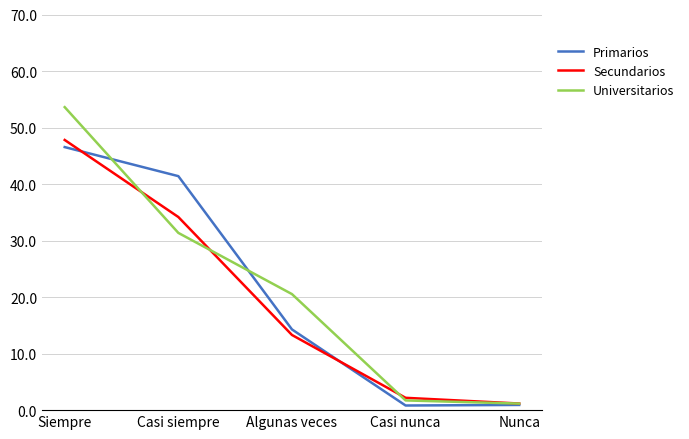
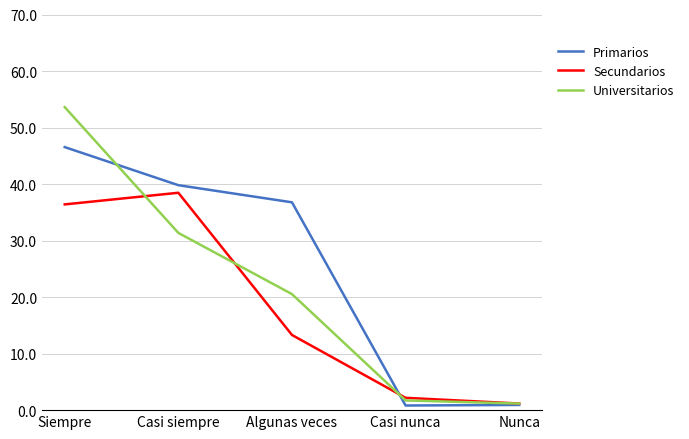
  {
    "Primarios": {
      "Siempre": 47,
-     "Casi siempre": 41,
-     "Algunas veces": 14,
+     "Casi siempre": 40,
+     "Algunas veces": 37,
      "Casi nunca": 1
    },
    "Secundarios": {
-     "Siempre": 48,
-     "Casi siempre": 34,
+     "Siempre": 36,
+     "Casi siempre": 38,
      "Algunas veces": 13,
      "Casi nunca": 2
    },
    "Universitarios": {
      "Siempre": 54,
      "Casi siempre": 31,
      "Algunas veces": 21,
      "Casi nunca": 2
    }
  }
